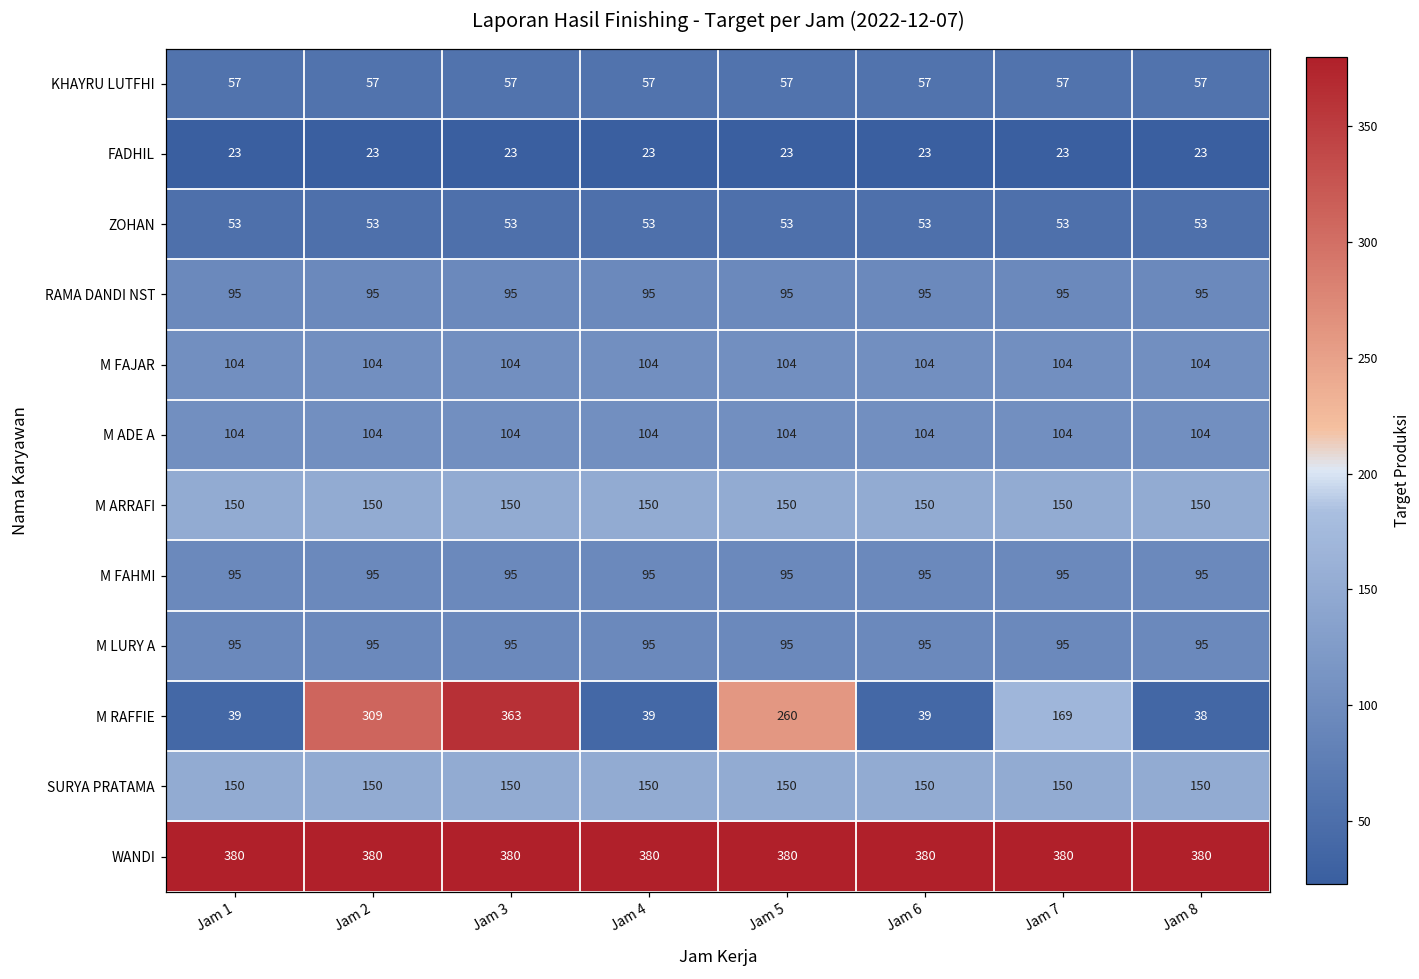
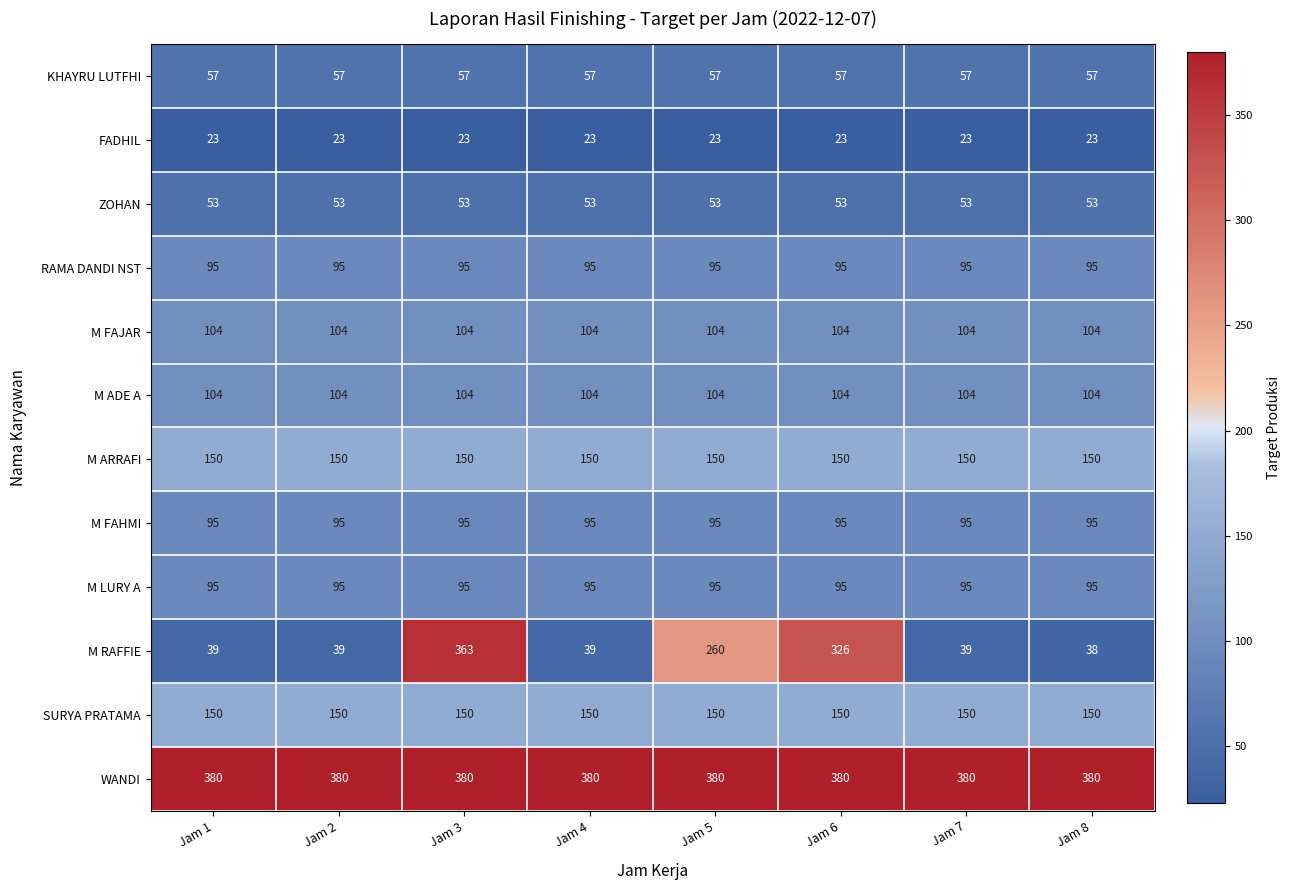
  {
    "KHAYRU LUTFHI": {
      "Jam 1": 57,
      "Jam 2": 57,
      "Jam 3": 57,
      "Jam 4": 57,
      "Jam 5": 57,
      "Jam 6": 57,
      "Jam 7": 57,
      "Jam 8": 57
    },
    "FADHIL": {
      "Jam 1": 23,
      "Jam 2": 23,
      "Jam 3": 23,
      "Jam 4": 23,
      "Jam 5": 23,
      "Jam 6": 23,
      "Jam 7": 23,
      "Jam 8": 23
    },
    "ZOHAN": {
      "Jam 1": 53,
      "Jam 2": 53,
      "Jam 3": 53,
      "Jam 4": 53,
      "Jam 5": 53,
      "Jam 6": 53,
      "Jam 7": 53,
      "Jam 8": 53
    },
    "RAMA DANDI NST": {
      "Jam 1": 95,
      "Jam 2": 95,
      "Jam 3": 95,
      "Jam 4": 95,
      "Jam 5": 95,
      "Jam 6": 95,
      "Jam 7": 95,
      "Jam 8": 95
    },
    "M FAJAR": {
      "Jam 1": 104,
      "Jam 2": 104,
      "Jam 3": 104,
      "Jam 4": 104,
      "Jam 5": 104,
      "Jam 6": 104,
      "Jam 7": 104,
      "Jam 8": 104
    },
    "M ADE A": {
      "Jam 1": 104,
      "Jam 2": 104,
      "Jam 3": 104,
      "Jam 4": 104,
      "Jam 5": 104,
      "Jam 6": 104,
      "Jam 7": 104,
      "Jam 8": 104
    },
    "M ARRAFI": {
      "Jam 1": 150,
      "Jam 2": 150,
      "Jam 3": 150,
      "Jam 4": 150,
      "Jam 5": 150,
      "Jam 6": 150,
      "Jam 7": 150,
      "Jam 8": 150
    },
    "M FAHMI": {
      "Jam 1": 95,
      "Jam 2": 95,
      "Jam 3": 95,
      "Jam 4": 95,
      "Jam 5": 95,
      "Jam 6": 95,
      "Jam 7": 95,
      "Jam 8": 95
    },
    "M LURY A": {
      "Jam 1": 95,
      "Jam 2": 95,
      "Jam 3": 95,
      "Jam 4": 95,
      "Jam 5": 95,
      "Jam 6": 95,
      "Jam 7": 95,
      "Jam 8": 95
    },
    "M RAFFIE": {
      "Jam 1": 39,
-     "Jam 2": 309,
+     "Jam 2": 39,
      "Jam 3": 363,
      "Jam 4": 39,
      "Jam 5": 260,
-     "Jam 6": 39,
-     "Jam 7": 169,
+     "Jam 6": 326,
+     "Jam 7": 39,
      "Jam 8": 38
    },
    "SURYA PRATAMA": {
      "Jam 1": 150,
      "Jam 2": 150,
      "Jam 3": 150,
      "Jam 4": 150,
      "Jam 5": 150,
      "Jam 6": 150,
      "Jam 7": 150,
      "Jam 8": 150
    },
    "WANDI": {
      "Jam 1": 380,
      "Jam 2": 380,
      "Jam 3": 380,
      "Jam 4": 380,
      "Jam 5": 380,
      "Jam 6": 380,
      "Jam 7": 380,
      "Jam 8": 380
    }
  }
